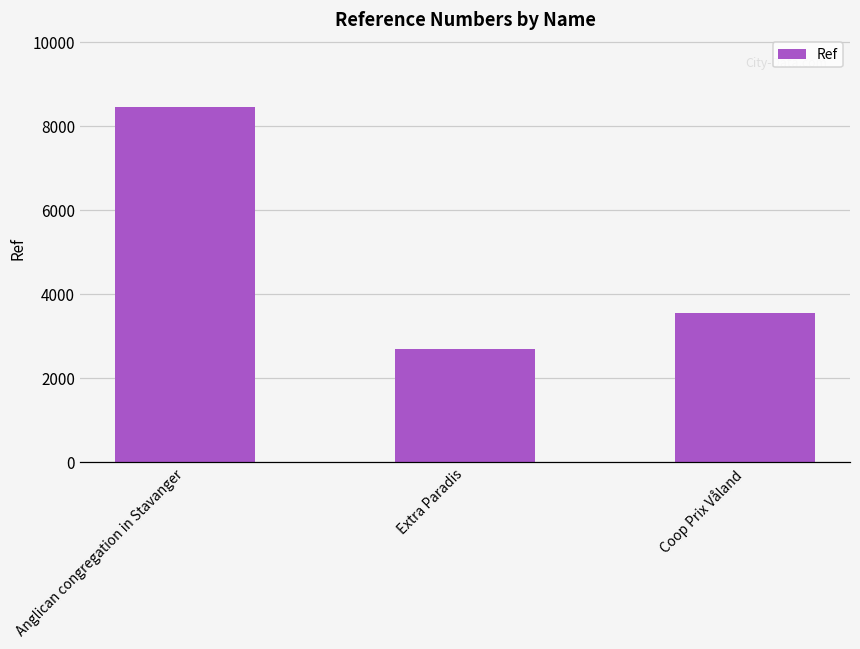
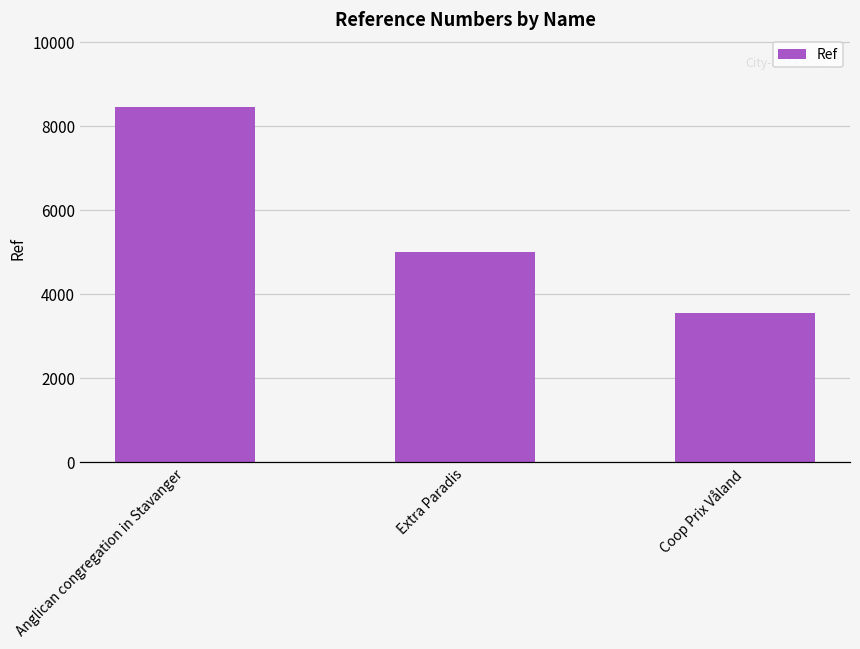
  {
    "Anglican congregation in Stavanger": 8500,
-   "Extra Paradis": 2700,
+   "Extra Paradis": 5000,
    "Coop Prix Våland": 3600
  }
